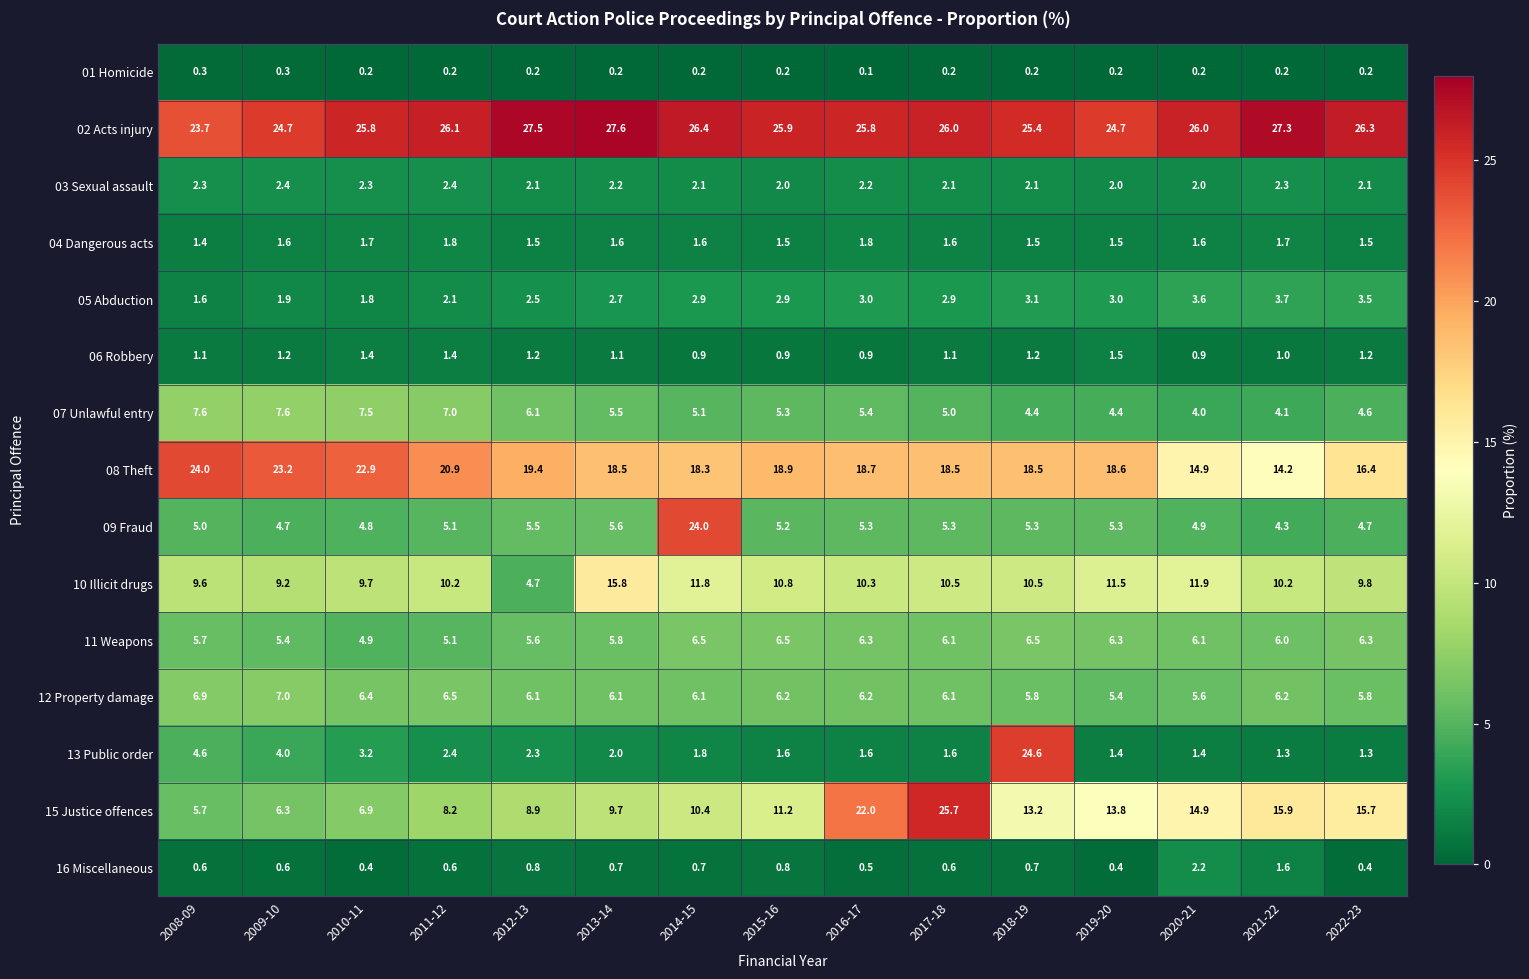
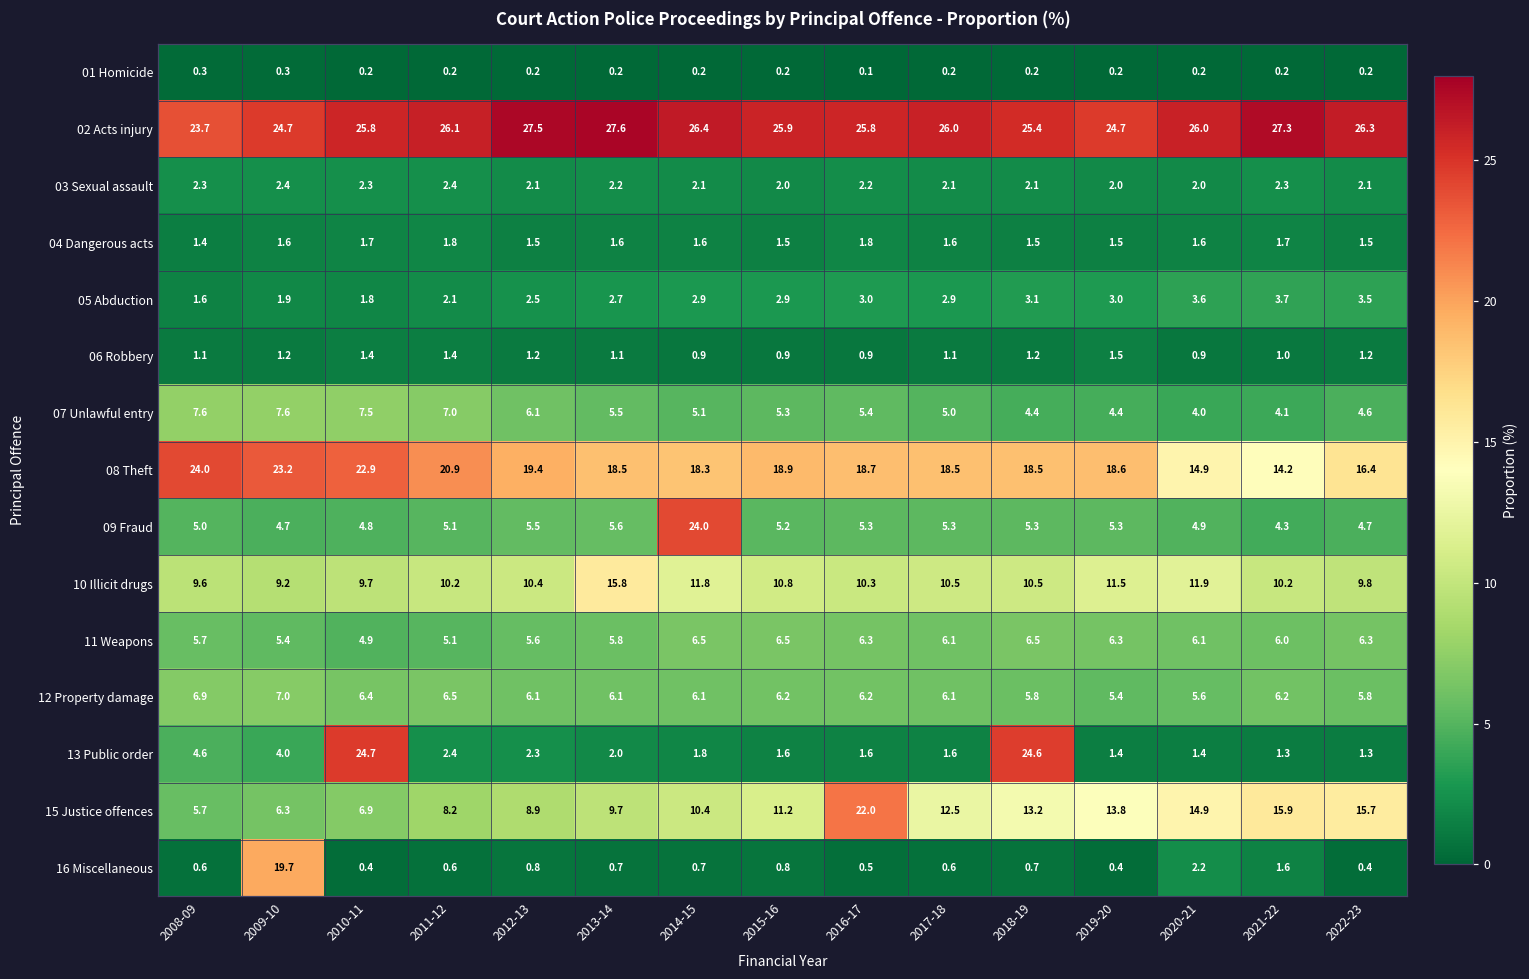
  {
    "10 Illicit drugs": {
      "2008-09": 9.6,
      "2009-10": 9.2,
      "2010-11": 9.7,
      "2011-12": 10.2,
-     "2012-13": 4.7,
+     "2012-13": 10.4,
      "2013-14": 15.8,
      "2014-15": 11.8,
      "2015-16": 10.8,
      "2016-17": 10.3,
      "2017-18": 10.5,
      "2018-19": 10.5,
      "2019-20": 11.5,
      "2020-21": 11.9,
      "2021-22": 10.2,
      "2022-23": 9.8
    },
    "13 Public order": {
      "2008-09": 4.6,
      "2009-10": 4.0,
-     "2010-11": 3.2,
+     "2010-11": 24.7,
      "2011-12": 2.4,
      "2012-13": 2.3,
      "2013-14": 2.0,
      "2014-15": 1.8,
      "2015-16": 1.6,
      "2016-17": 1.6,
      "2017-18": 1.6,
      "2018-19": 24.6,
      "2019-20": 1.4,
      "2020-21": 1.4,
      "2021-22": 1.3,
      "2022-23": 1.3
    },
    "15 Justice offences": {
      "2008-09": 5.7,
      "2009-10": 6.3,
      "2010-11": 6.9,
      "2011-12": 8.2,
      "2012-13": 8.9,
      "2013-14": 9.7,
      "2014-15": 10.4,
      "2015-16": 11.2,
      "2016-17": 22.0,
-     "2017-18": 25.7,
+     "2017-18": 12.5,
      "2018-19": 13.2,
      "2019-20": 13.8,
      "2020-21": 14.9,
      "2021-22": 15.9,
      "2022-23": 15.7
    },
    "16 Miscellaneous": {
      "2008-09": 0.6,
-     "2009-10": 0.6,
+     "2009-10": 19.7,
      "2010-11": 0.4,
      "2011-12": 0.6,
      "2012-13": 0.8,
      "2013-14": 0.7,
      "2014-15": 0.7,
      "2015-16": 0.8,
      "2016-17": 0.5,
      "2017-18": 0.6,
      "2018-19": 0.7,
      "2019-20": 0.4,
      "2020-21": 2.2,
      "2021-22": 1.6,
      "2022-23": 0.4
    }
  }
